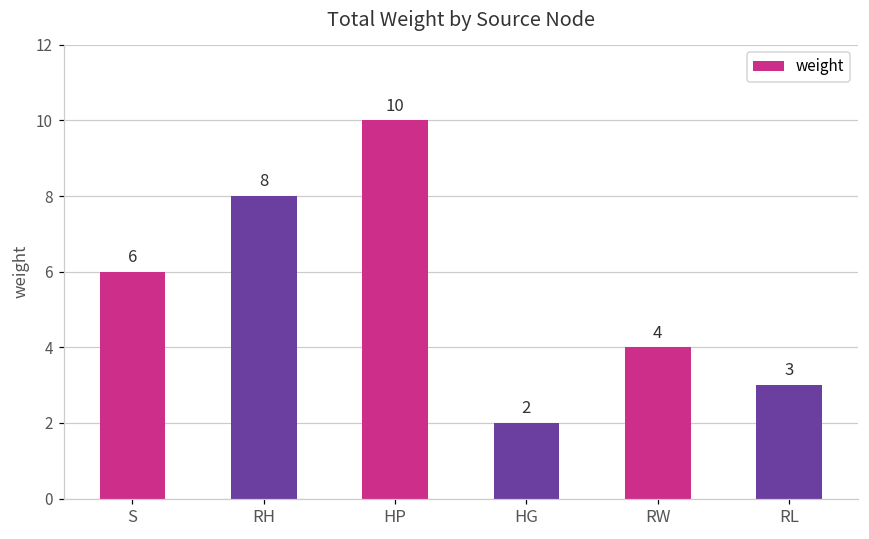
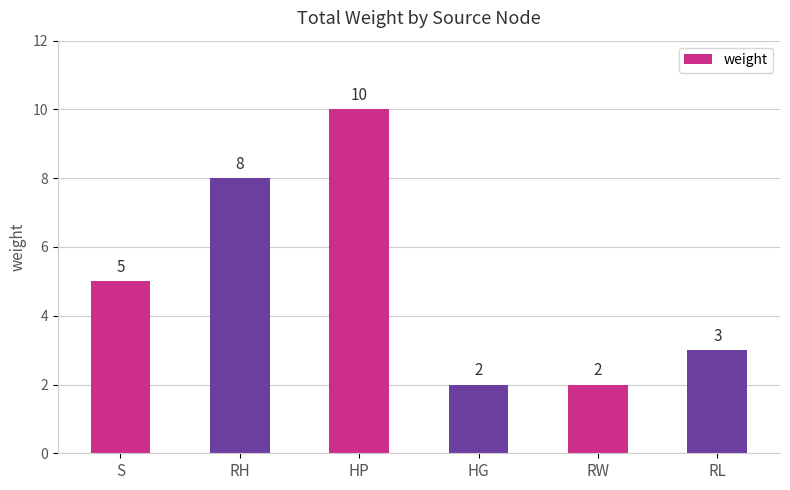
  {
-   "S": 6,
+   "S": 5,
    "RH": 8,
    "HP": 10,
    "HG": 2,
-   "RW": 4,
+   "RW": 2,
    "RL": 3
  }
